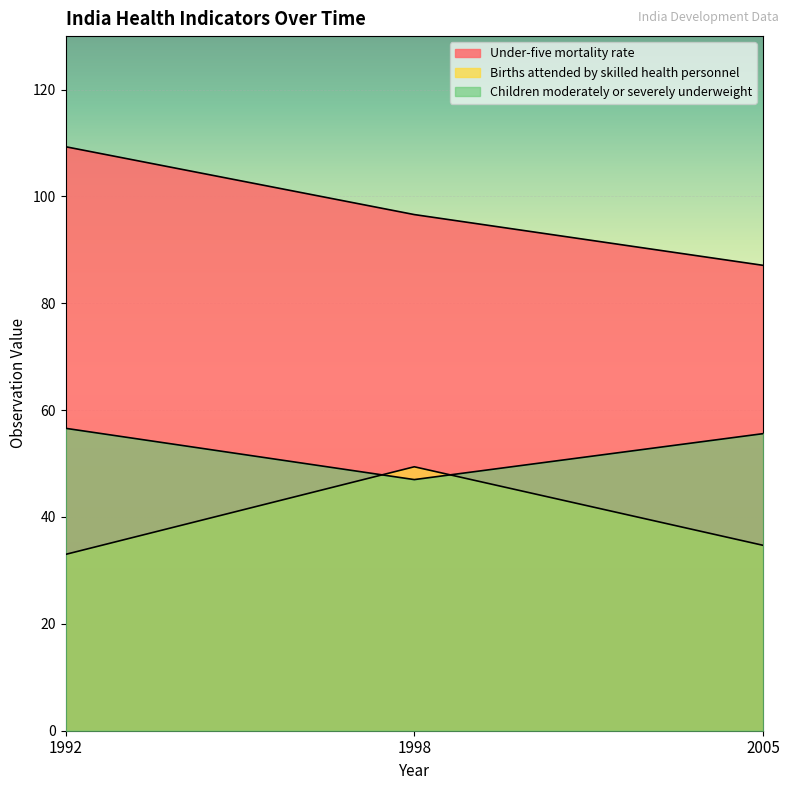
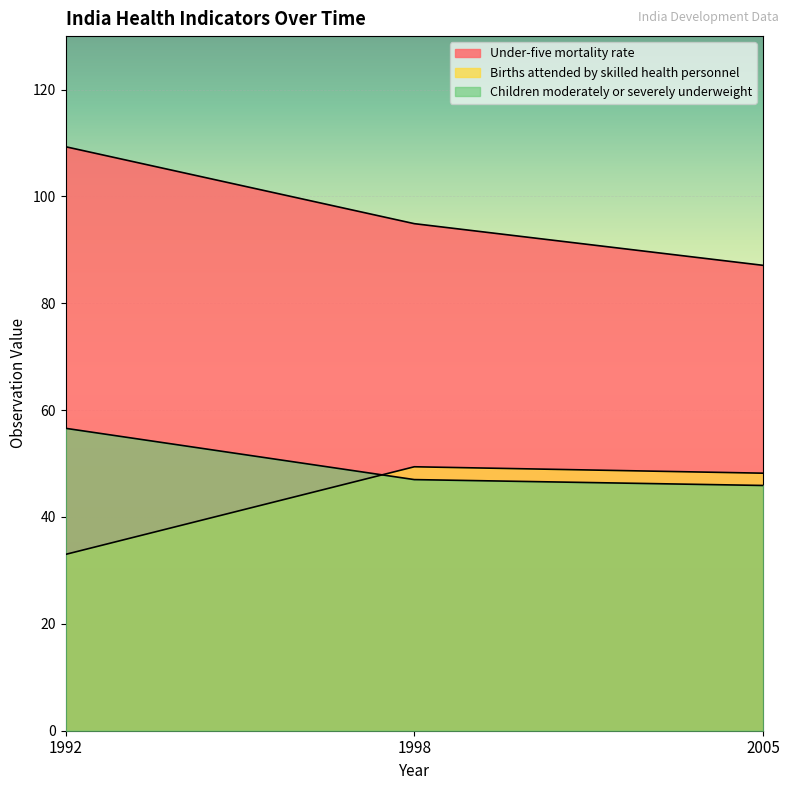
  {
    "Under-five mortality rate": {
      "1992": 109,
-     "1998": 97,
+     "1998": 95,
      "2005": 87
    },
    "Births attended by skilled health personnel": {
      "1992": 33,
      "1998": 49,
-     "2005": 35
+     "2005": 48
    },
    "Children moderately or severely underweight": {
      "1992": 57,
      "1998": 47,
-     "2005": 56
+     "2005": 46
    }
  }
